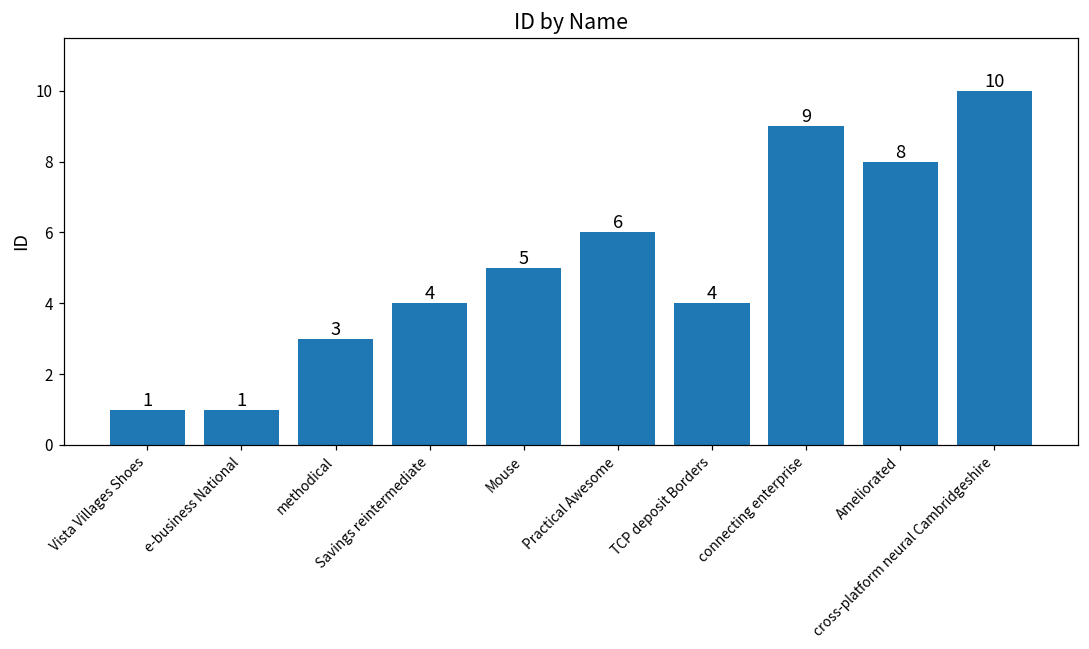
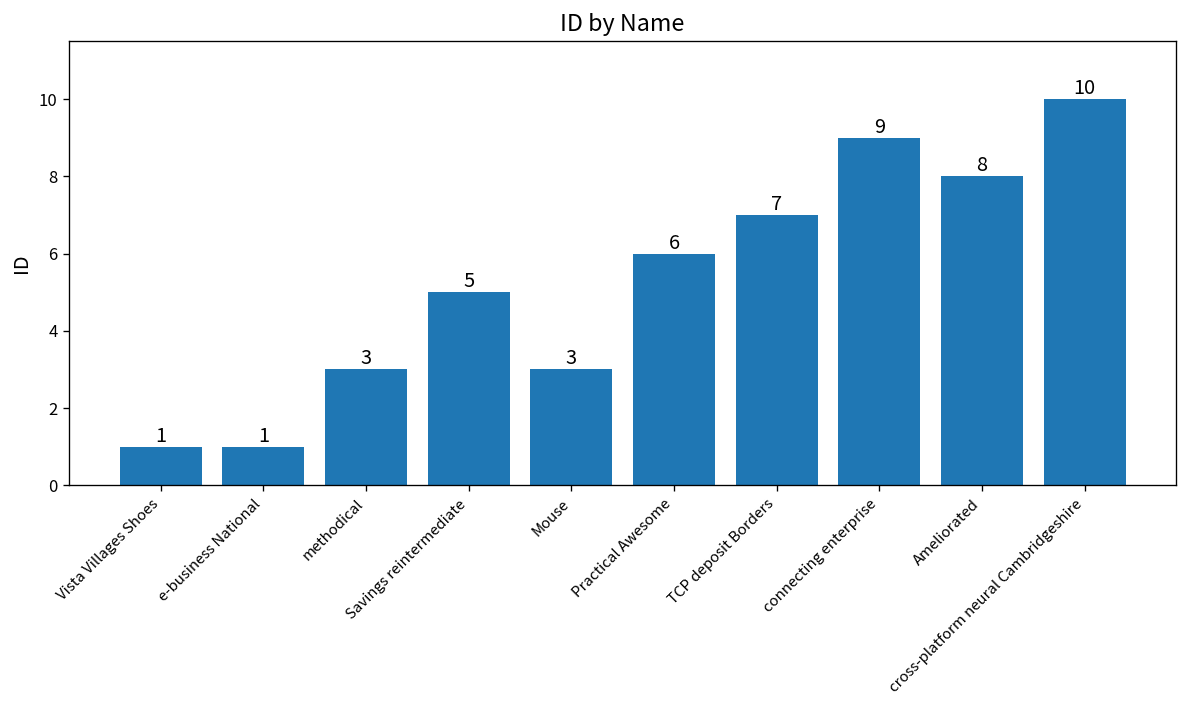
  {
    "Vista Villages Shoes": 1,
    "e-business National": 1,
    "methodical": 3,
-   "Savings reintermediate": 4,
-   "Mouse": 5,
+   "Savings reintermediate": 5,
+   "Mouse": 3,
    "Practical Awesome": 6,
-   "TCP deposit Borders": 4,
+   "TCP deposit Borders": 7,
    "connecting enterprise": 9,
    "Ameliorated": 8,
    "cross-platform neural Cambridgeshire": 10
  }
